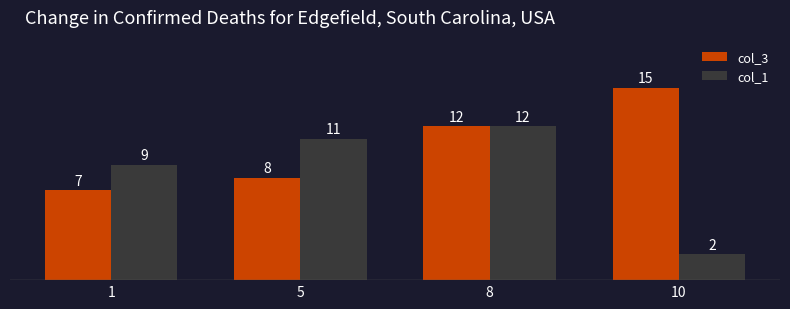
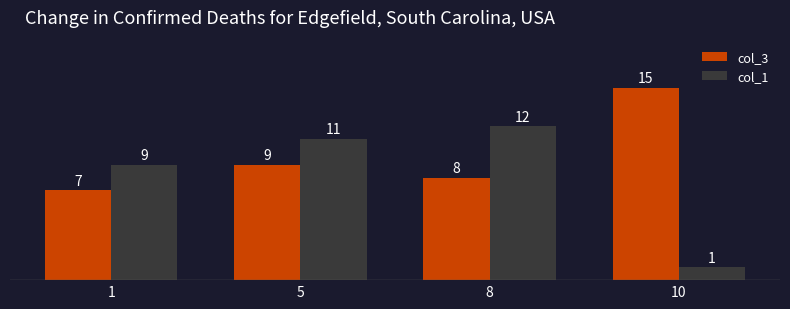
  {
    "col_3": {
      "1": 7,
-     "5": 8,
-     "8": 12,
+     "5": 9,
+     "8": 8,
      "10": 15
    },
    "col_1": {
      "1": 9,
      "5": 11,
      "8": 12,
-     "10": 2
+     "10": 1
    }
  }
